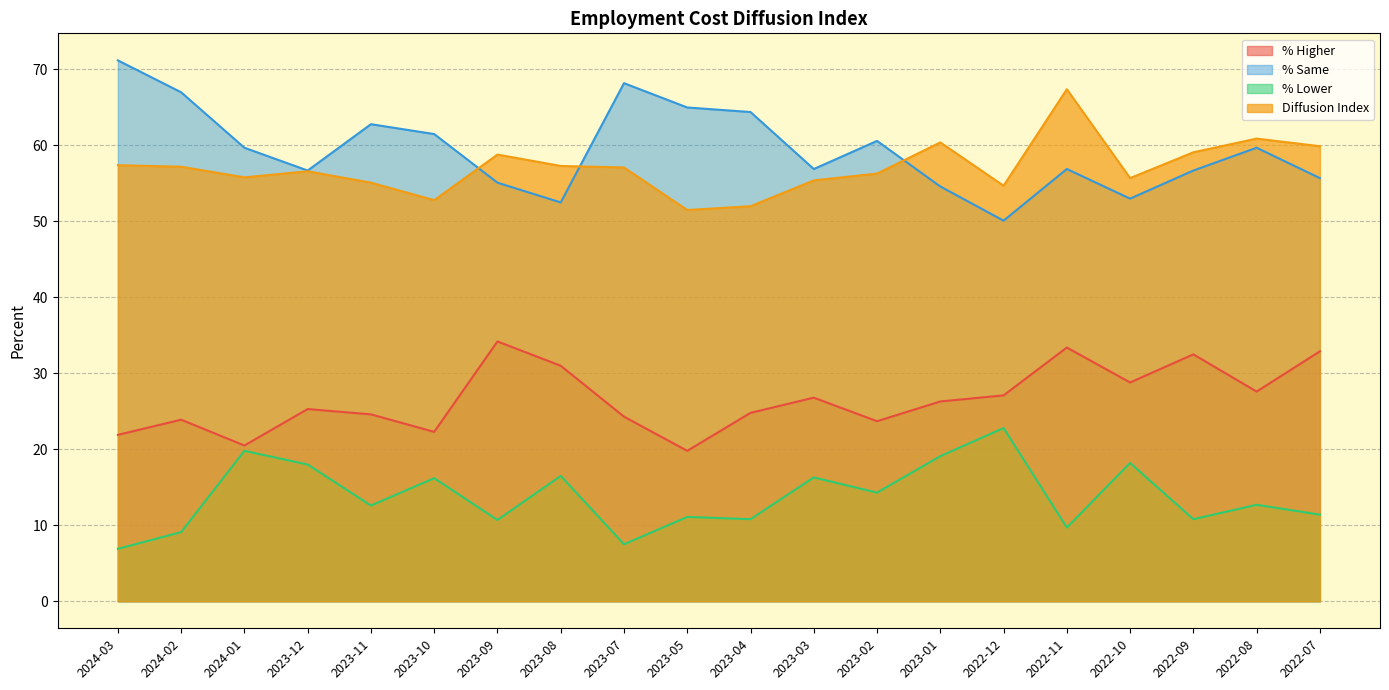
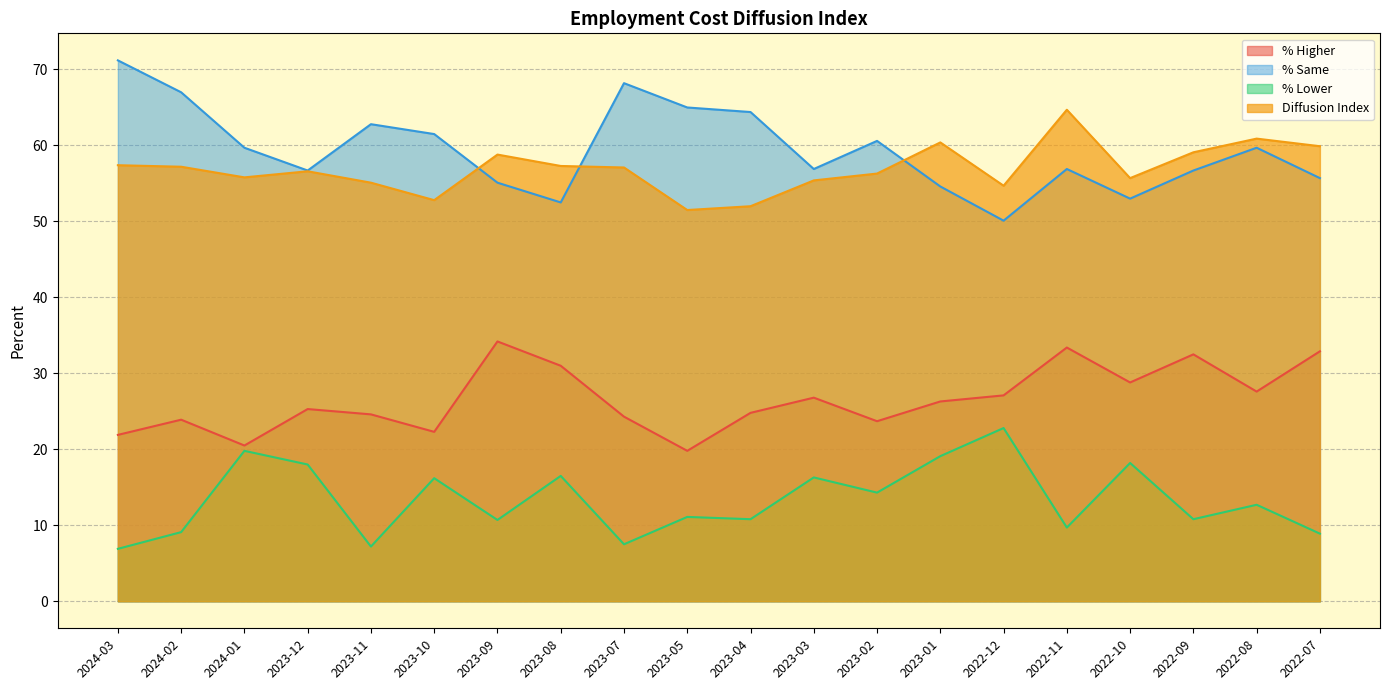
  {
    "% Higher": {
      "2024-03": 22,
      "2024-02": 24,
      "2024-01": 21,
      "2023-12": 25,
      "2023-11": 25,
      "2023-10": 22,
      "2023-09": 34,
      "2023-08": 31,
      "2023-07": 24,
      "2023-05": 20,
      "2023-04": 25,
      "2023-03": 27,
      "2023-02": 24,
      "2023-01": 26,
      "2022-12": 27,
      "2022-11": 33,
      "2022-10": 29,
      "2022-09": 33,
      "2022-08": 28,
      "2022-07": 33
    },
    "% Same": {
      "2024-03": 71,
      "2024-02": 67,
      "2024-01": 60,
      "2023-11": 63,
      "2023-10": 62,
      "2023-09": 55,
      "2023-08": 53,
      "2023-07": 68,
      "2023-05": 65,
      "2023-04": 64,
      "2023-03": 57,
      "2023-02": 61,
      "2023-01": 55,
      "2022-12": 50,
      "2022-11": 57,
      "2022-10": 53,
      "2022-09": 57,
      "2022-08": 60,
      "2022-07": 56
    },
    "% Lower": {
      "2024-03": 7,
      "2024-02": 9,
      "2024-01": 20,
      "2023-12": 18,
-     "2023-11": 13,
+     "2023-11": 7,
      "2023-10": 16,
      "2023-09": 11,
      "2023-08": 17,
      "2023-07": 8,
      "2023-05": 11,
      "2023-04": 11,
      "2023-03": 16,
      "2023-02": 14,
      "2023-01": 19,
      "2022-12": 23,
      "2022-11": 10,
      "2022-10": 18,
      "2022-09": 11,
      "2022-08": 13,
-     "2022-07": 11
+     "2022-07": 9
    },
    "Diffusion Index": {
      "2024-03": 57,
      "2024-02": 57,
      "2024-01": 56,
      "2023-11": 55,
      "2023-10": 53,
      "2023-09": 59,
      "2023-08": 57,
      "2023-07": 57,
      "2023-05": 52,
      "2023-04": 52,
      "2023-03": 55,
      "2023-02": 56,
      "2023-01": 60,
      "2022-12": 55,
-     "2022-11": 67,
+     "2022-11": 65,
      "2022-10": 56,
      "2022-09": 59,
      "2022-08": 61,
      "2022-07": 60
    }
  }
